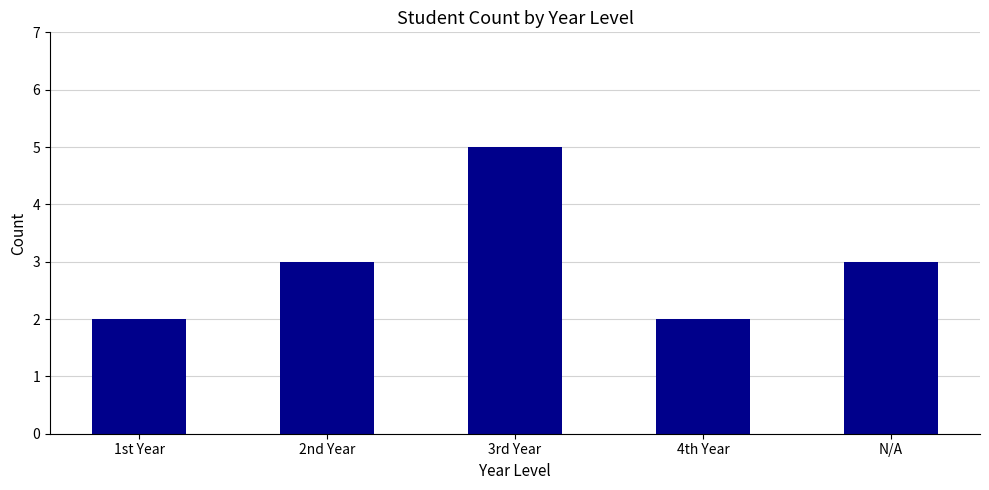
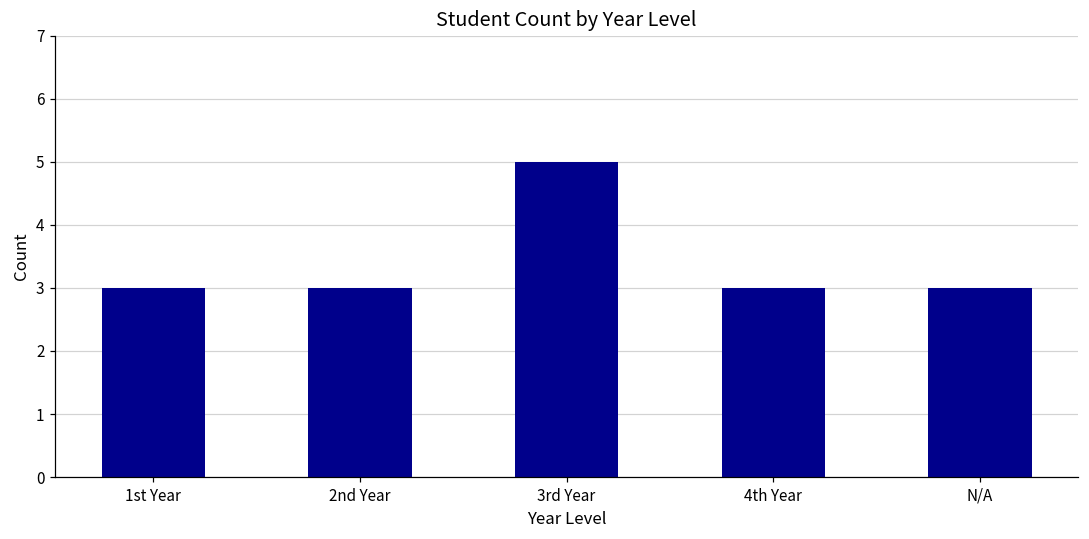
  {
-   "1st Year": 2,
+   "1st Year": 3,
    "2nd Year": 3,
    "3rd Year": 5,
-   "4th Year": 2,
+   "4th Year": 3,
    "N/A": 3
  }
